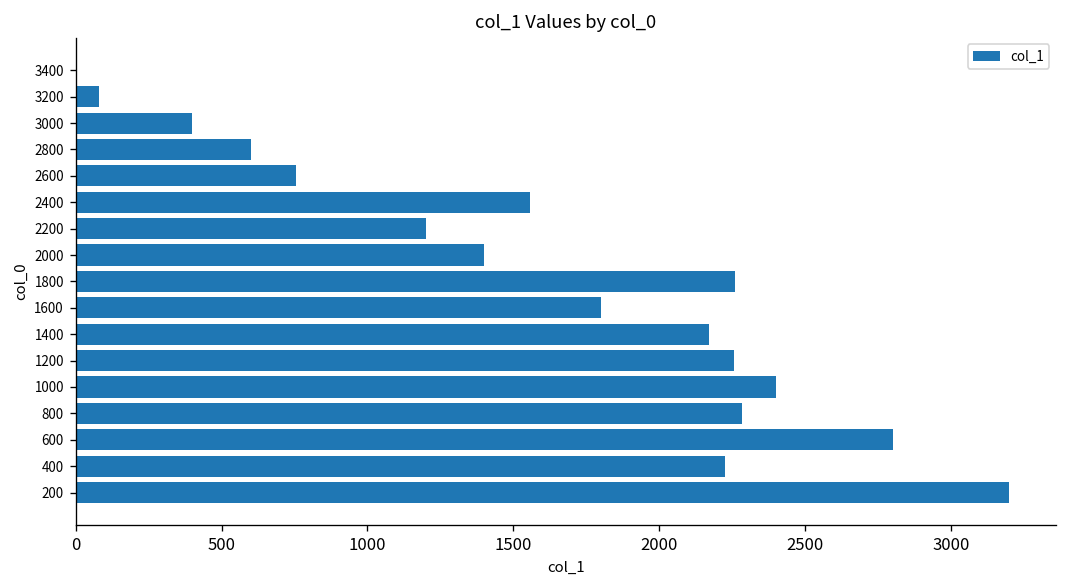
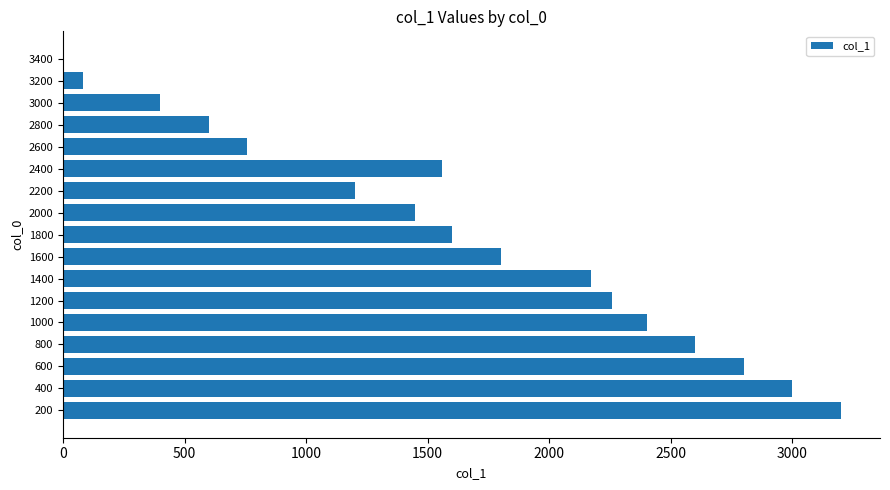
  {
    "3400": 0,
    "3200": 80,
    "3000": 400,
    "2800": 600,
    "2600": 760,
    "2400": 1560,
    "2200": 1200,
-   "2000": 1400,
-   "1800": 2260,
+   "2000": 1450,
+   "1800": 1600,
    "1600": 1800,
    "1400": 2170,
    "1200": 2260,
    "1000": 2400,
-   "800": 2280,
+   "800": 2600,
    "600": 2800,
-   "400": 2220,
+   "400": 3000,
    "200": 3200
  }
